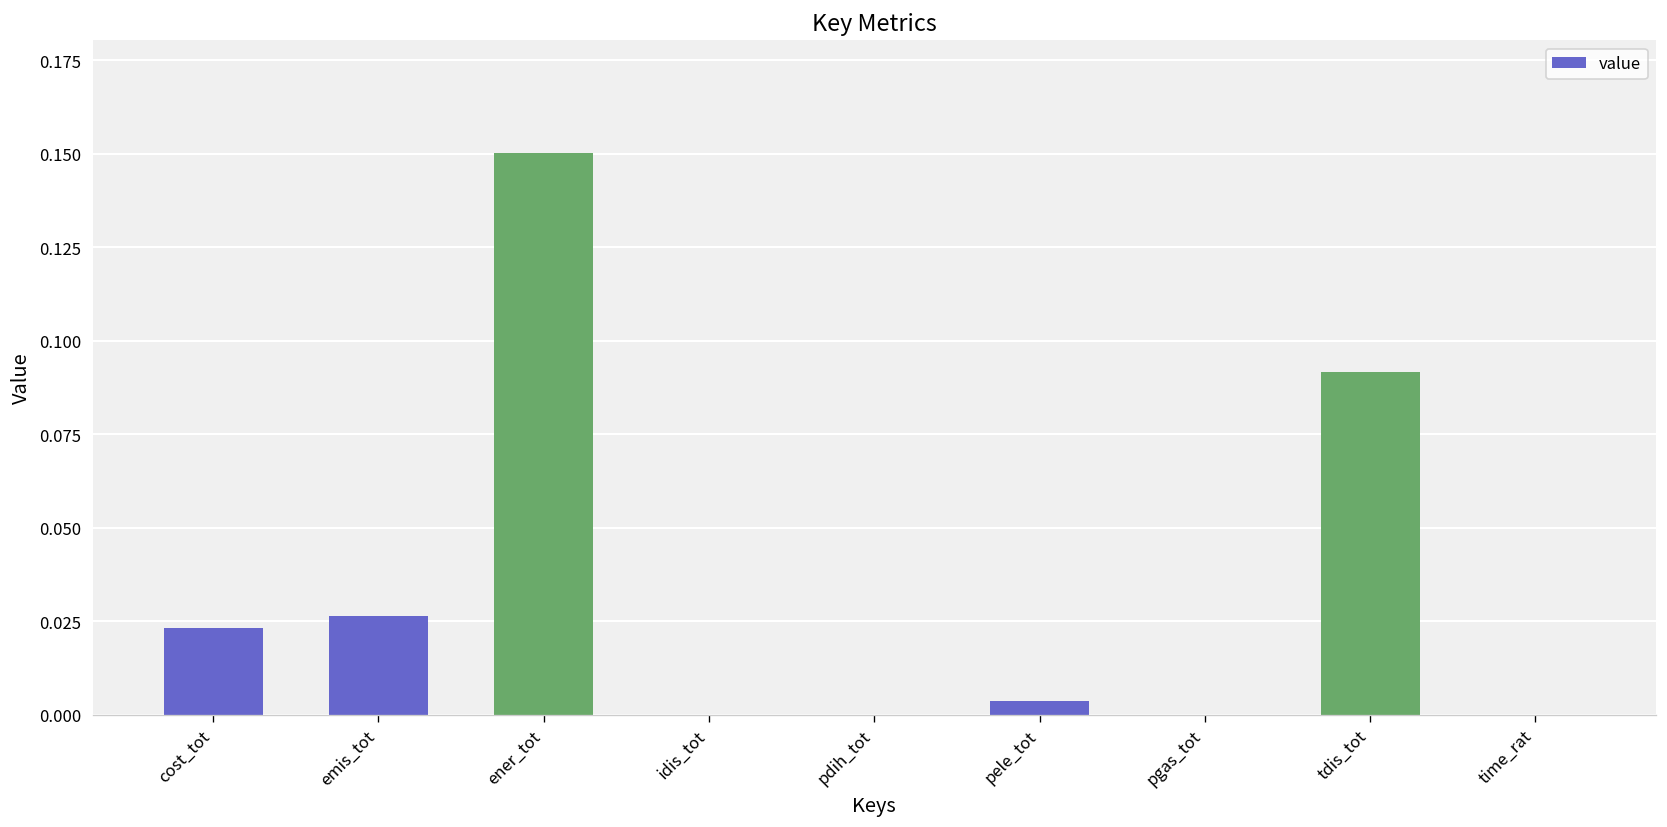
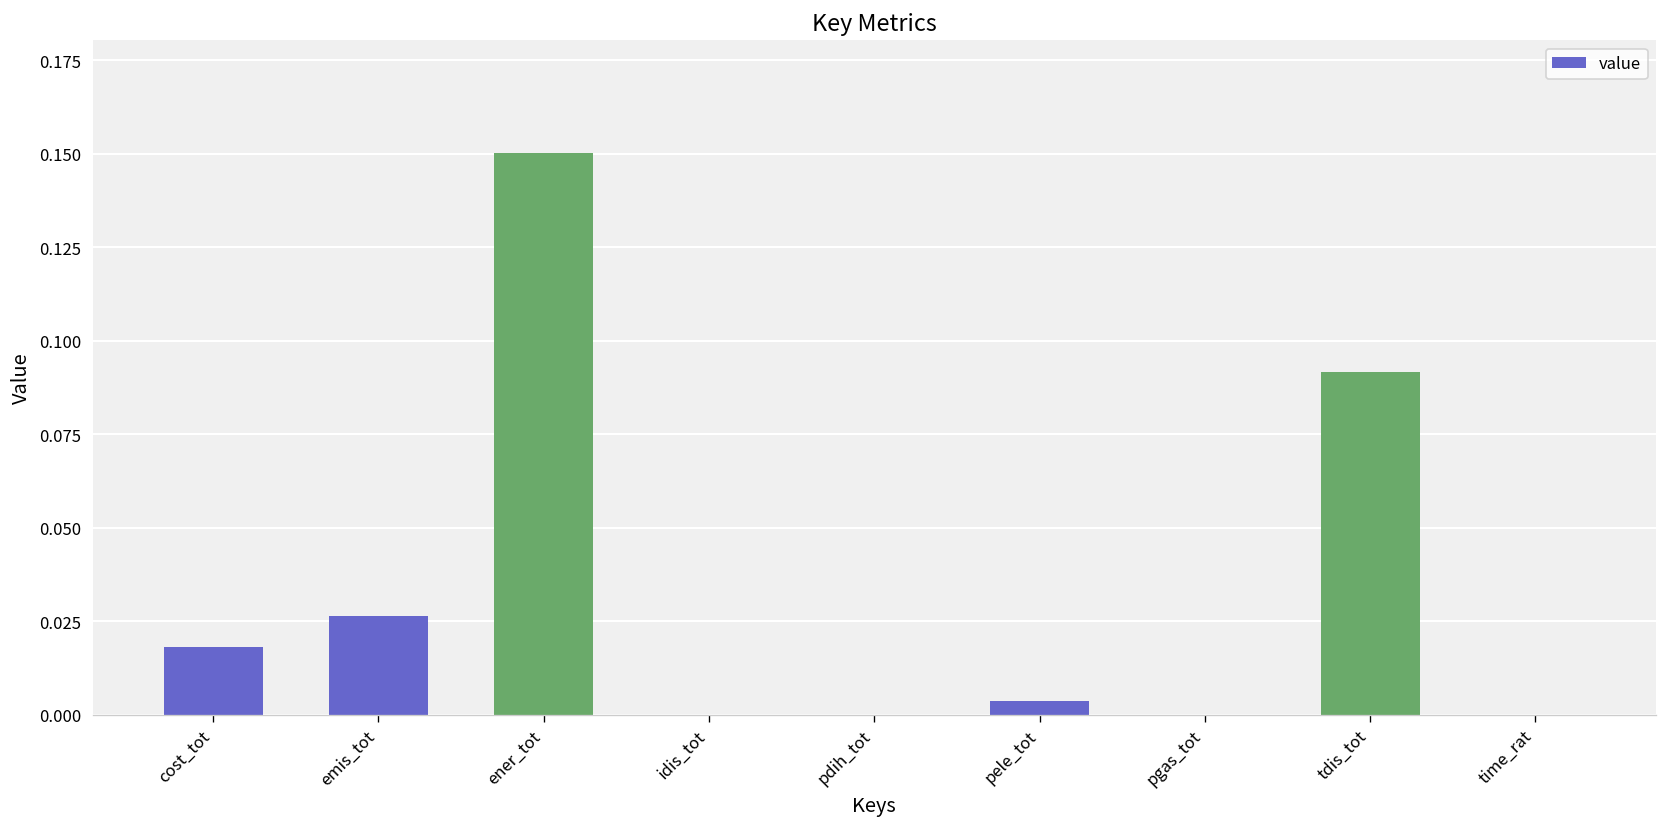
  {
-   "cost_tot": 0.023,
+   "cost_tot": 0.018,
    "emis_tot": 0.026,
    "ener_tot": 0.150,
    "idis_tot": 0.000,
    "pdih_tot": 0.000,
    "pele_tot": 0.004,
    "pgas_tot": 0.000,
    "tdis_tot": 0.092
  }
